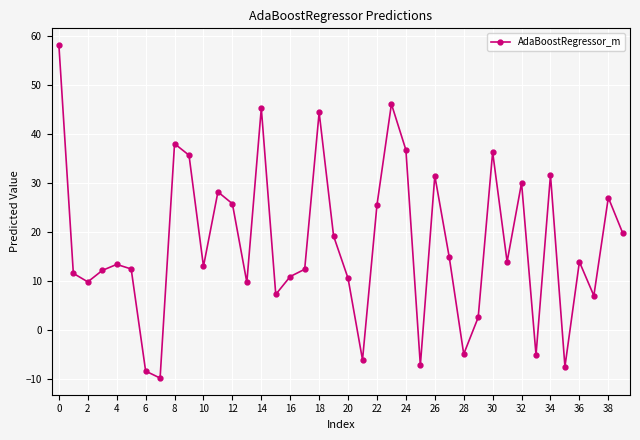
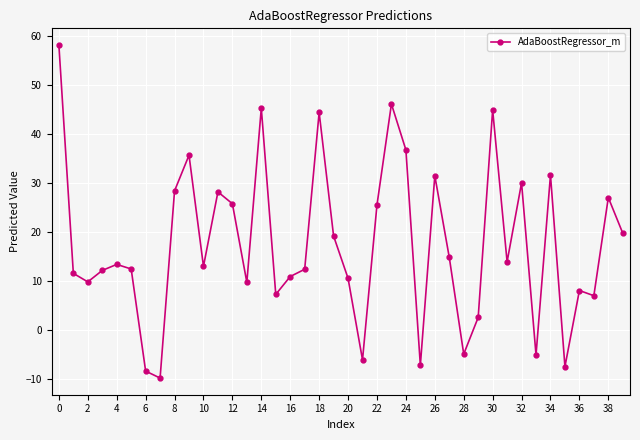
  {
    "0": 58,
    "2": 10,
    "4": 13,
    "6": -8,
-   "8": 38,
+   "8": 28,
    "10": 13,
    "12": 26,
    "14": 45,
    "16": 11,
    "18": 44,
    "20": 11,
    "22": 25,
    "24": 37,
    "26": 31,
    "28": -5,
-   "30": 36,
+   "30": 45,
    "32": 30,
    "34": 32,
-   "36": 14,
+   "36": 8,
    "38": 27
  }
